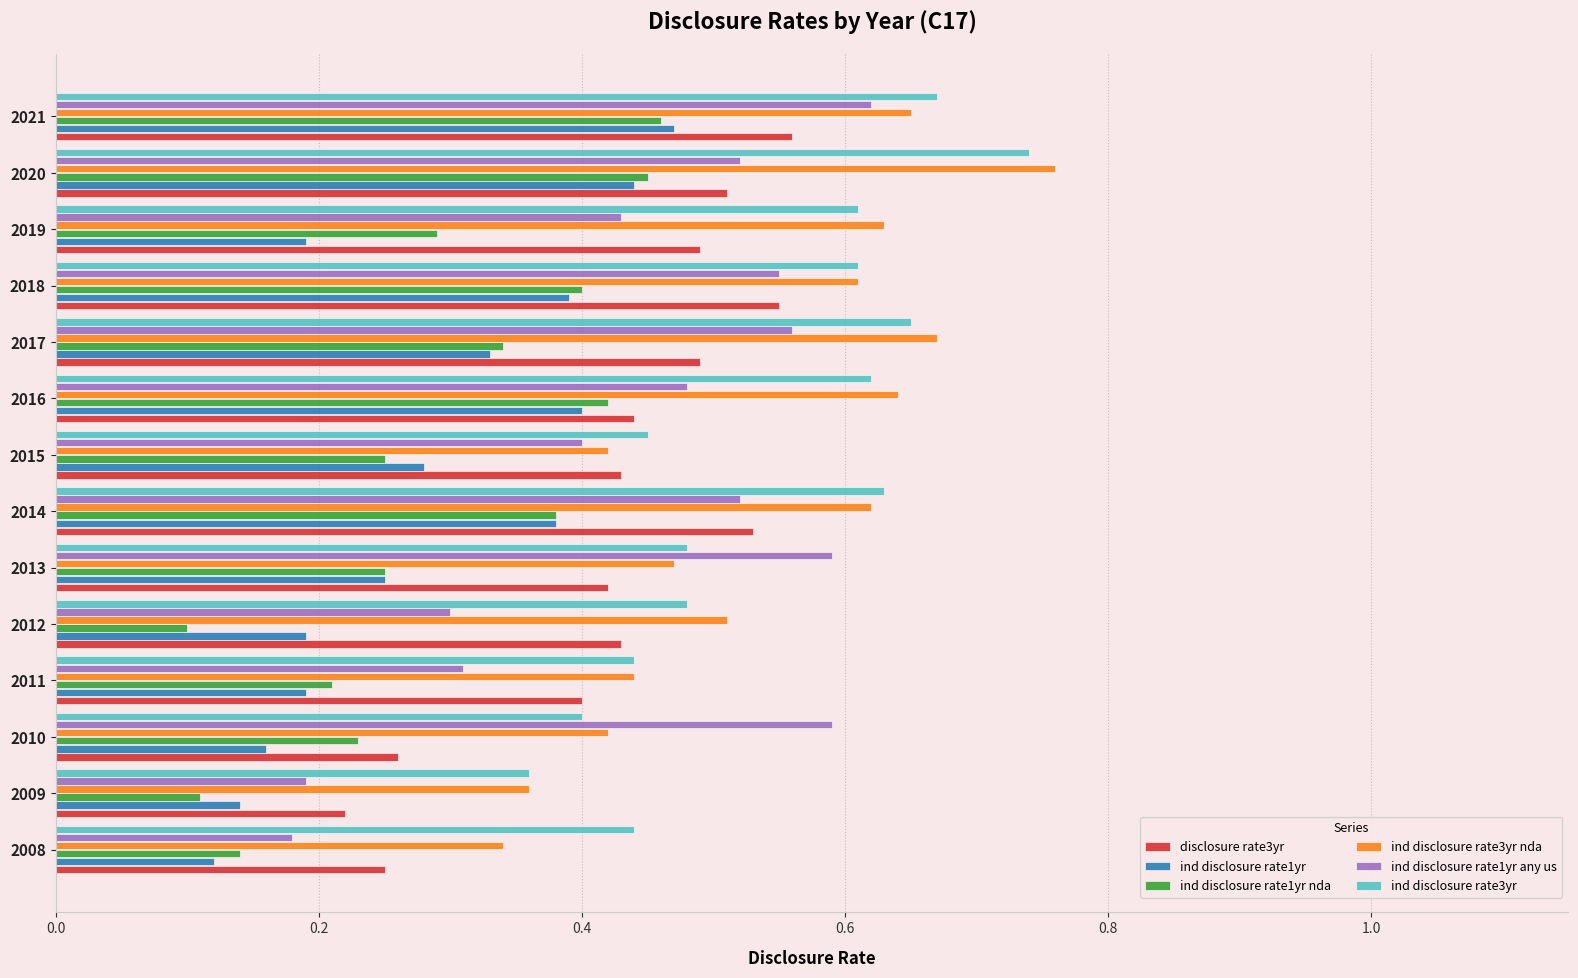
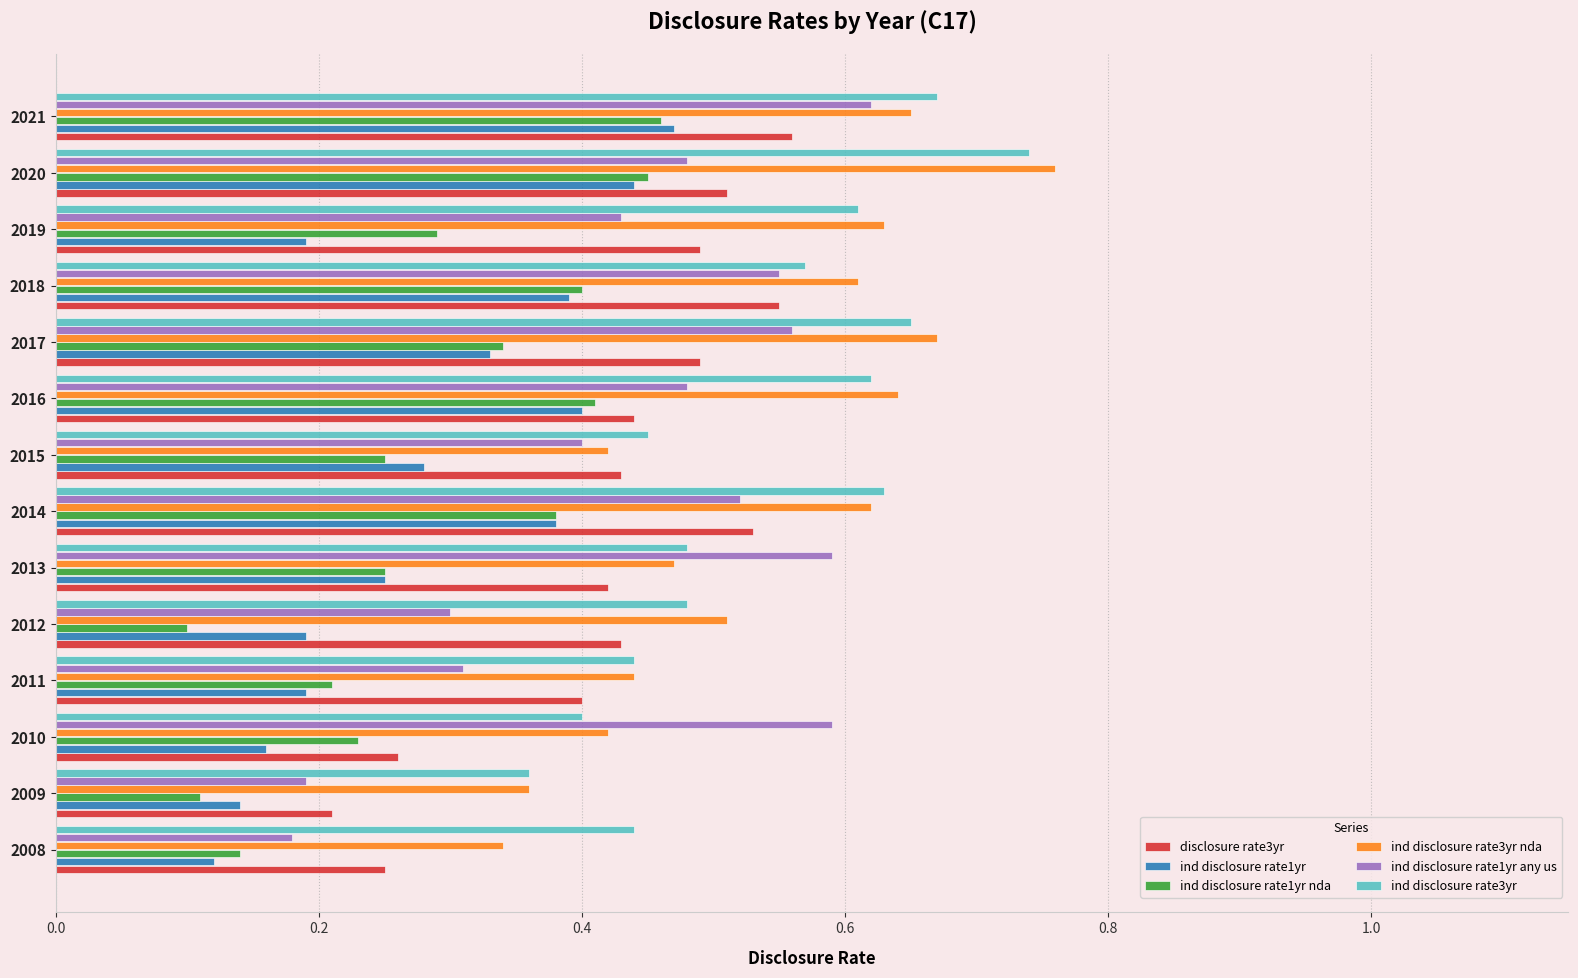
  {
    "disclosure rate3yr": {
      "2021": 0.56,
      "2020": 0.51,
      "2019": 0.49,
      "2018": 0.55,
      "2017": 0.49,
      "2016": 0.44,
      "2015": 0.43,
      "2014": 0.53,
      "2013": 0.42,
      "2012": 0.43,
      "2011": 0.40,
      "2010": 0.26,
-     "2009": 0.22,
+     "2009": 0.21,
      "2008": 0.25
    },
    "ind disclosure rate1yr": {
      "2021": 0.47,
      "2020": 0.44,
      "2019": 0.19,
      "2018": 0.39,
      "2017": 0.33,
      "2016": 0.40,
      "2015": 0.28,
      "2014": 0.38,
      "2013": 0.25,
      "2012": 0.19,
      "2011": 0.19,
      "2010": 0.16,
      "2009": 0.14,
      "2008": 0.12
    },
    "ind disclosure rate1yr nda": {
      "2021": 0.46,
      "2020": 0.45,
      "2019": 0.29,
      "2018": 0.40,
      "2017": 0.34,
-     "2016": 0.42,
+     "2016": 0.41,
      "2015": 0.25,
      "2014": 0.38,
      "2013": 0.25,
      "2012": 0.10,
      "2011": 0.21,
      "2010": 0.23,
      "2009": 0.11,
      "2008": 0.14
    },
    "ind disclosure rate3yr nda": {
      "2021": 0.65,
      "2020": 0.76,
      "2019": 0.63,
      "2018": 0.61,
      "2017": 0.67,
      "2016": 0.64,
      "2015": 0.42,
      "2014": 0.62,
      "2013": 0.47,
      "2012": 0.51,
      "2011": 0.44,
      "2010": 0.42,
      "2009": 0.36,
      "2008": 0.34
    },
    "ind disclosure rate1yr any us": {
      "2021": 0.62,
-     "2020": 0.52,
+     "2020": 0.48,
      "2019": 0.43,
      "2018": 0.55,
      "2017": 0.56,
      "2016": 0.48,
      "2015": 0.40,
      "2014": 0.52,
      "2013": 0.59,
      "2012": 0.30,
      "2011": 0.31,
      "2010": 0.59,
      "2009": 0.19,
      "2008": 0.18
    },
    "ind disclosure rate3yr": {
      "2021": 0.67,
      "2020": 0.74,
      "2019": 0.61,
-     "2018": 0.61,
+     "2018": 0.57,
      "2017": 0.65,
      "2016": 0.62,
      "2015": 0.45,
      "2014": 0.63,
      "2013": 0.48,
      "2012": 0.48,
      "2011": 0.44,
      "2010": 0.40,
      "2009": 0.36,
      "2008": 0.44
    }
  }
